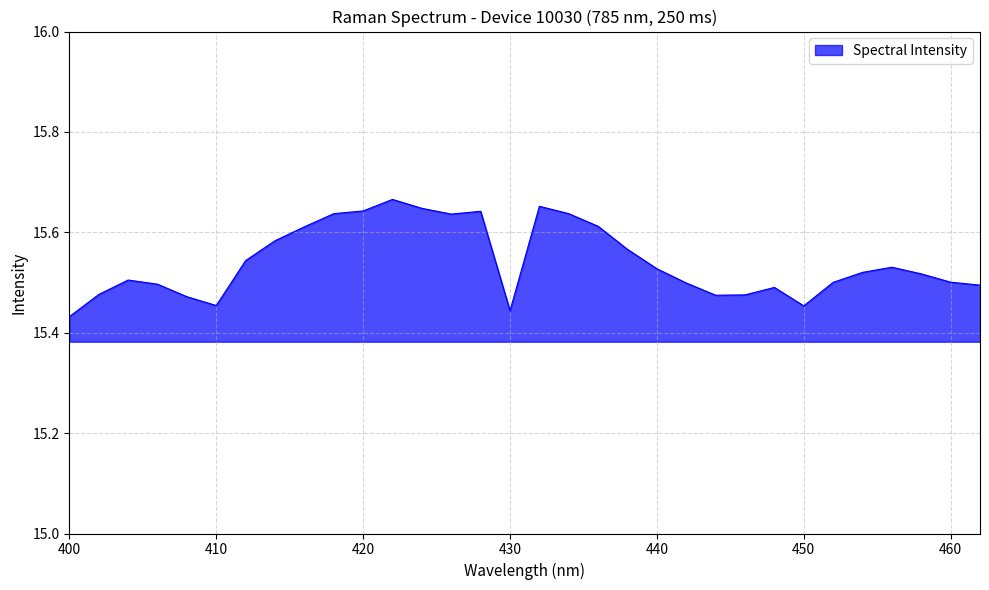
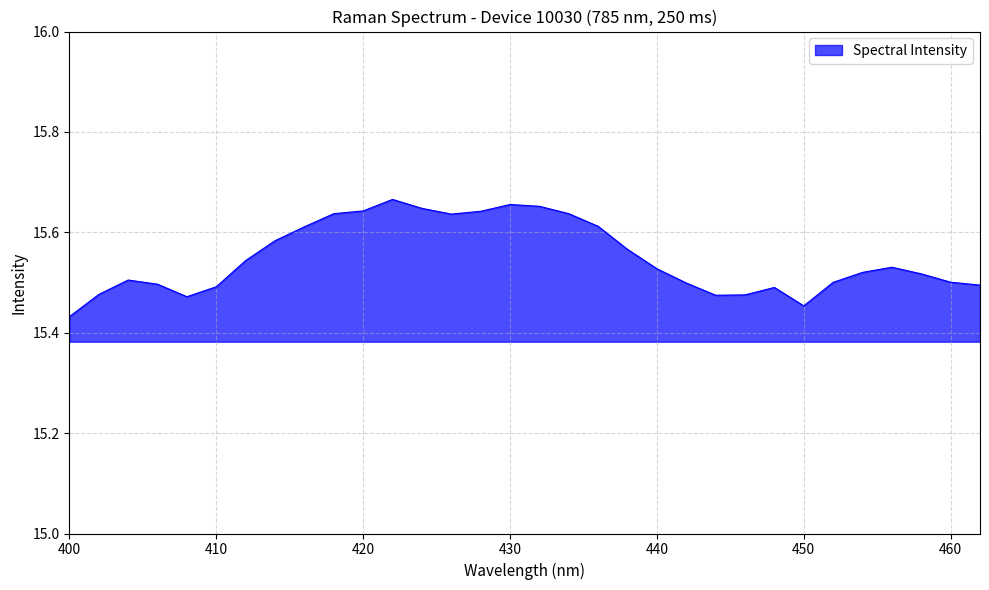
  {
    "400": 15.43,
-   "410": 15.45,
+   "410": 15.49,
    "420": 15.64,
-   "430": 15.44,
+   "430": 15.66,
    "440": 15.53,
    "450": 15.45,
    "460": 15.50
  }
